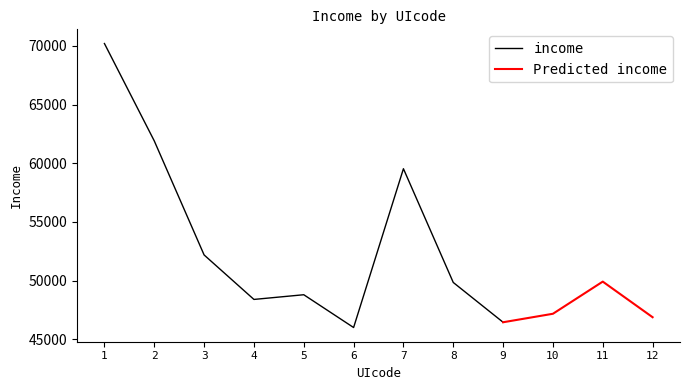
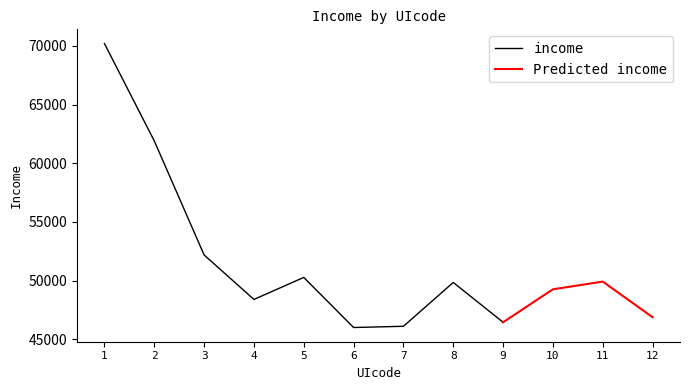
  {
    "income": {
      "1": 70200,
      "2": 61900,
      "3": 52200,
      "4": 48400,
-     "5": 48800,
+     "5": 50300,
      "6": 46000,
-     "7": 59500,
+     "7": 46100,
      "8": 49800
    },
    "Predicted income": {
-     "10": 47200,
+     "10": 49300,
      "11": 49900,
      "12": 46900
    }
  }
